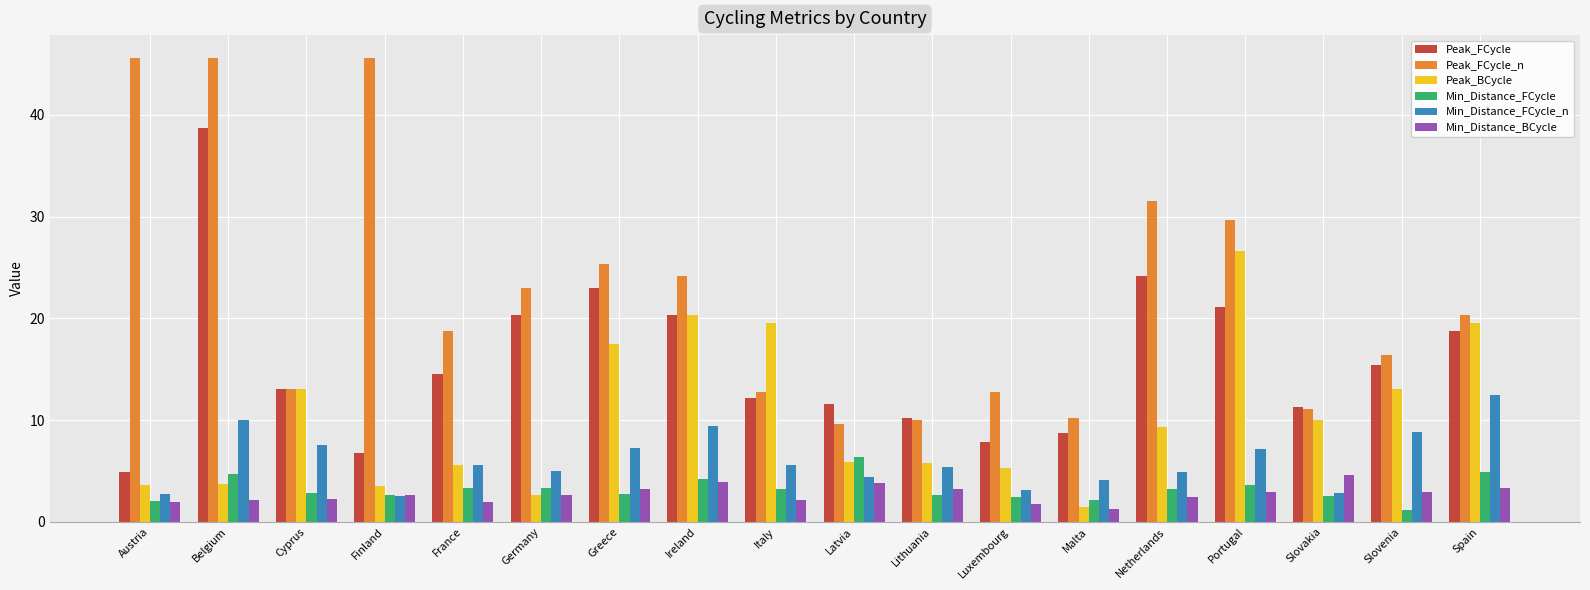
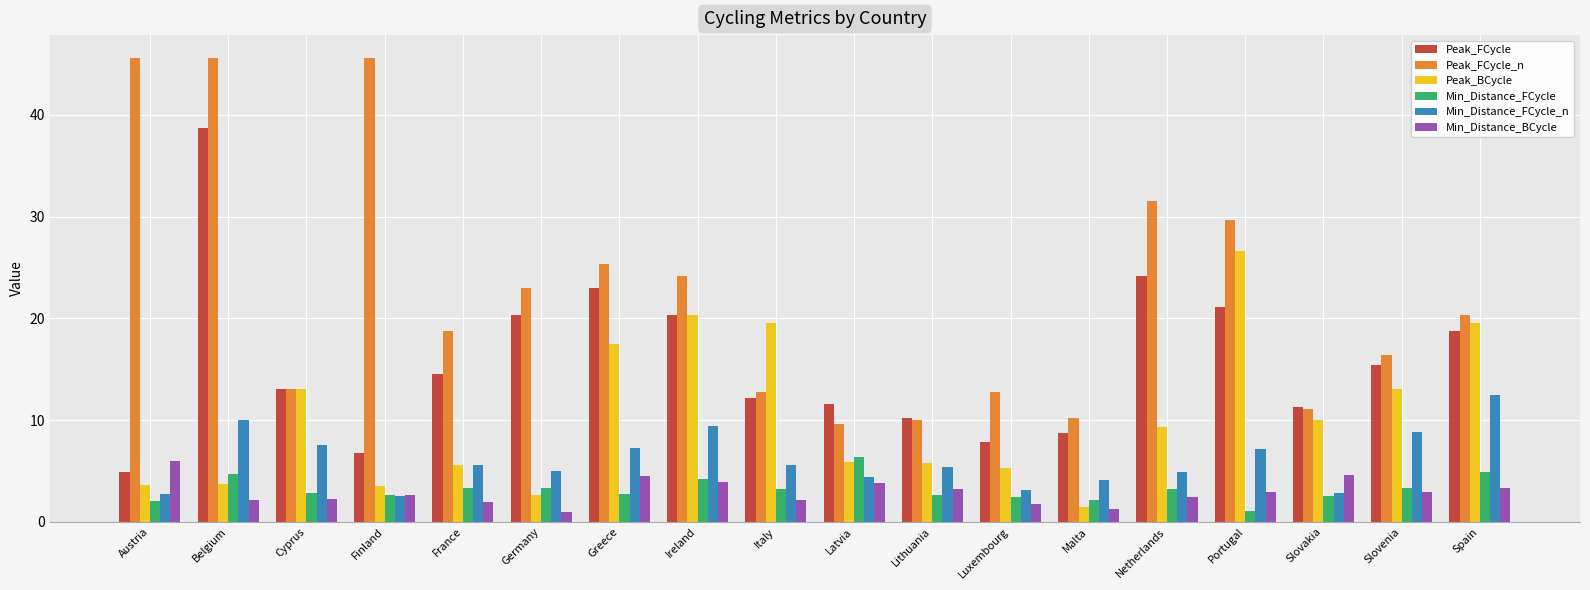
  {
    "Peak_FCycle": {
      "Austria": 4.9,
      "Belgium": 38.7,
      "Cyprus": 13.0,
      "Finland": 6.7,
      "France": 14.5,
      "Germany": 20.3,
      "Greece": 23.0,
      "Ireland": 20.3,
      "Italy": 12.1,
      "Latvia": 11.6,
      "Lithuania": 10.2,
      "Luxembourg": 7.8,
      "Malta": 8.7,
      "Netherlands": 24.1,
      "Portugal": 21.1,
      "Slovakia": 11.3,
      "Slovenia": 15.4,
      "Spain": 18.8
    },
    "Peak_FCycle_n": {
      "Austria": 45.6,
      "Belgium": 45.6,
      "Cyprus": 13.0,
      "Finland": 45.6,
      "France": 18.8,
      "Germany": 23.0,
      "Greece": 25.3,
      "Ireland": 24.1,
      "Italy": 12.7,
      "Latvia": 9.6,
      "Lithuania": 10.0,
      "Luxembourg": 12.7,
      "Malta": 10.2,
      "Netherlands": 31.5,
      "Portugal": 29.7,
      "Slovakia": 11.1,
      "Slovenia": 16.4,
      "Spain": 20.3
    },
    "Peak_BCycle": {
      "Austria": 3.6,
      "Belgium": 3.7,
      "Cyprus": 13.0,
      "Finland": 3.5,
      "France": 5.6,
      "Germany": 2.6,
      "Greece": 17.5,
      "Ireland": 20.3,
      "Italy": 19.5,
      "Latvia": 5.9,
      "Lithuania": 5.7,
      "Luxembourg": 5.3,
      "Malta": 1.4,
      "Netherlands": 9.3,
      "Portugal": 26.6,
      "Slovakia": 10.0,
      "Slovenia": 13.0,
      "Spain": 19.5
    },
    "Min_Distance_FCycle": {
      "Austria": 2.1,
      "Belgium": 4.6,
      "Cyprus": 2.9,
      "Finland": 2.7,
      "France": 3.3,
      "Germany": 3.3,
      "Greece": 2.7,
      "Ireland": 4.2,
      "Italy": 3.2,
      "Latvia": 6.3,
      "Lithuania": 2.7,
      "Luxembourg": 2.4,
      "Malta": 2.1,
      "Netherlands": 3.2,
-     "Portugal": 3.6,
+     "Portugal": 1.0,
      "Slovakia": 2.6,
-     "Slovenia": 1.1,
+     "Slovenia": 3.3,
      "Spain": 4.9
    },
    "Min_Distance_FCycle_n": {
      "Austria": 2.7,
      "Belgium": 10.0,
      "Cyprus": 7.5,
      "Finland": 2.5,
      "France": 5.6,
      "Germany": 5.0,
      "Greece": 7.3,
      "Ireland": 9.4,
      "Italy": 5.6,
      "Latvia": 4.4,
      "Lithuania": 5.4,
      "Luxembourg": 3.1,
      "Malta": 4.1,
      "Netherlands": 4.9,
      "Portugal": 7.2,
      "Slovakia": 2.8,
      "Slovenia": 8.8,
      "Spain": 12.4
    },
    "Min_Distance_BCycle": {
-     "Austria": 2.0,
+     "Austria": 6.0,
      "Belgium": 2.1,
      "Cyprus": 2.3,
      "Finland": 2.6,
      "France": 1.9,
-     "Germany": 2.6,
-     "Greece": 3.3,
+     "Germany": 1.0,
+     "Greece": 4.5,
      "Ireland": 3.9,
      "Italy": 2.1,
      "Latvia": 3.8,
      "Lithuania": 3.2,
      "Luxembourg": 1.8,
      "Malta": 1.3,
      "Netherlands": 2.4,
      "Portugal": 3.0,
      "Slovakia": 4.6,
      "Slovenia": 3.0,
      "Spain": 3.4
    }
  }
